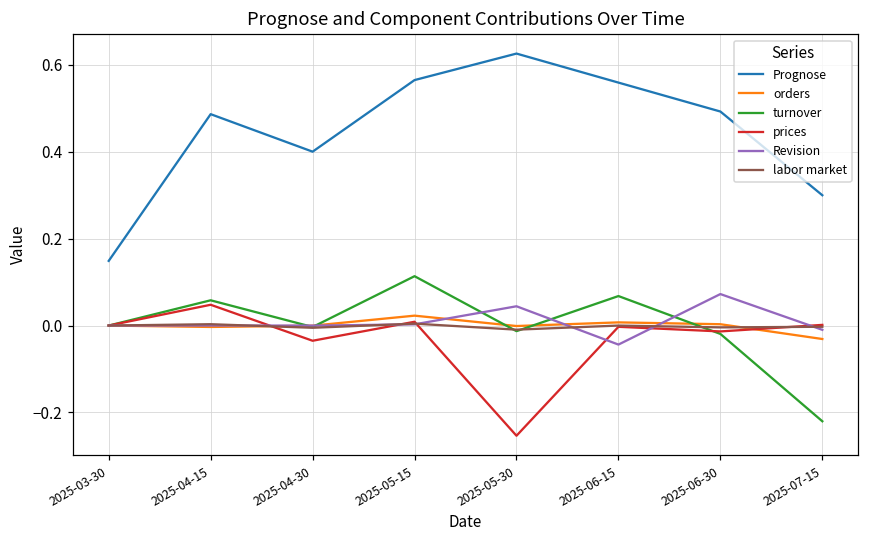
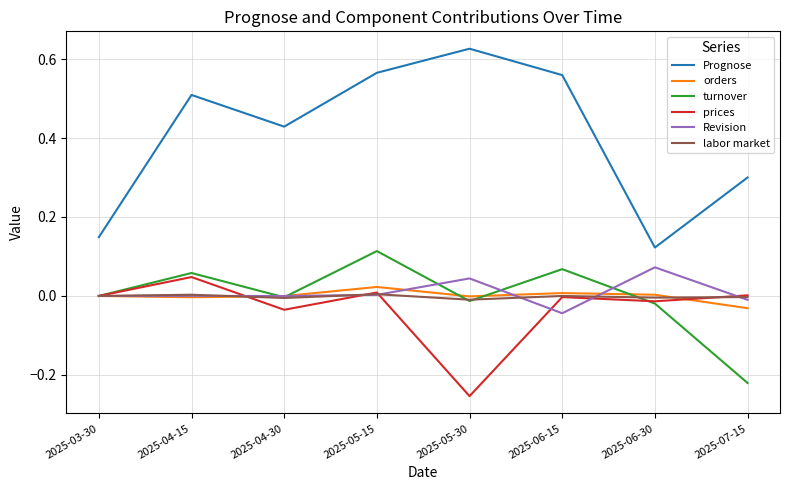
  {
    "Prognose": {
      "2025-03-30": 0.15,
-     "2025-04-15": 0.49,
-     "2025-04-30": 0.40,
+     "2025-04-15": 0.51,
+     "2025-04-30": 0.43,
      "2025-05-15": 0.57,
      "2025-05-30": 0.63,
      "2025-06-15": 0.56,
-     "2025-06-30": 0.49,
+     "2025-06-30": 0.12,
      "2025-07-15": 0.30
    },
    "orders": {
      "2025-05-15": 0.02,
      "2025-05-30": 0.00,
      "2025-06-15": 0.01,
      "2025-06-30": 0.00,
      "2025-07-15": -0.03
    },
    "turnover": {
      "2025-04-15": 0.06,
      "2025-05-15": 0.11,
      "2025-06-15": 0.07,
      "2025-07-15": -0.22
    },
    "prices": {
      "2025-04-15": 0.05,
      "2025-04-30": -0.03,
      "2025-05-30": -0.25
    },
    "Revision": {
      "2025-05-30": 0.04,
      "2025-06-15": -0.04,
      "2025-06-30": 0.07,
      "2025-07-15": -0.01
    },
    "labor market": {
      "2025-06-30": 0.00
    }
  }
